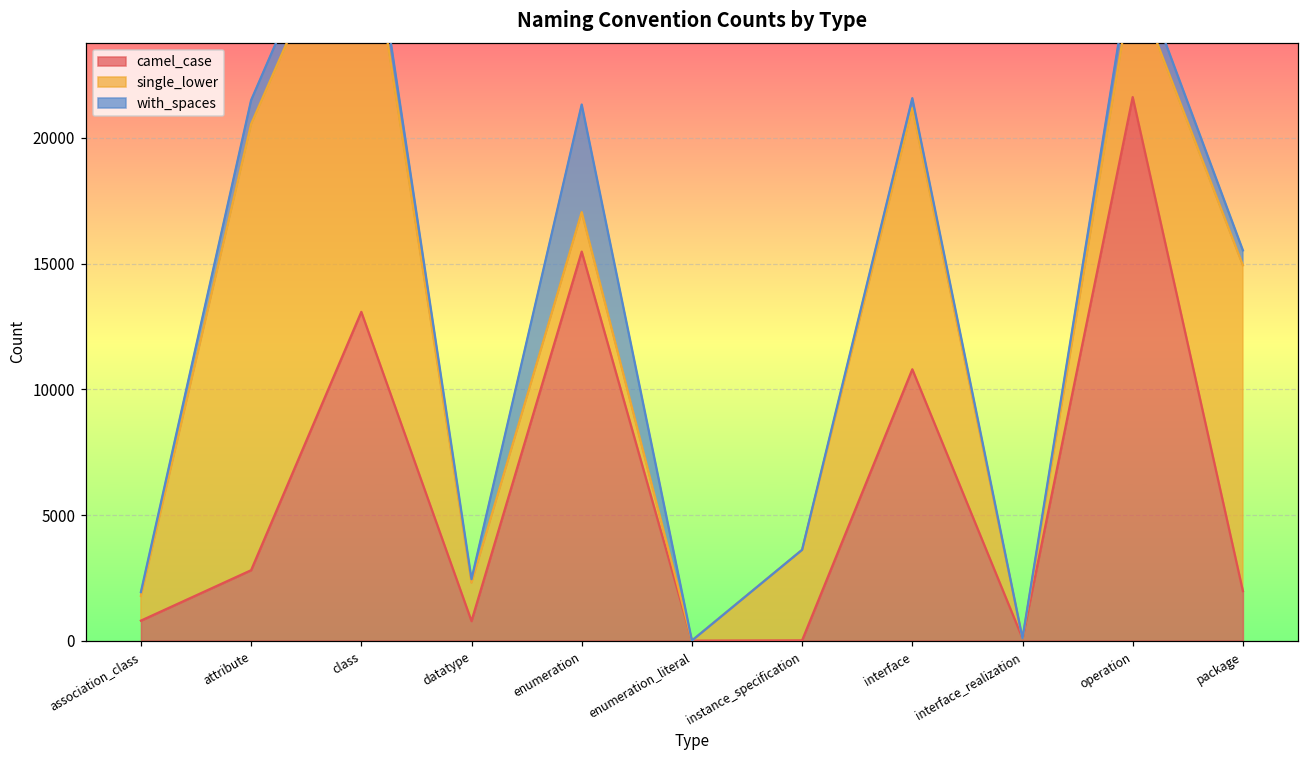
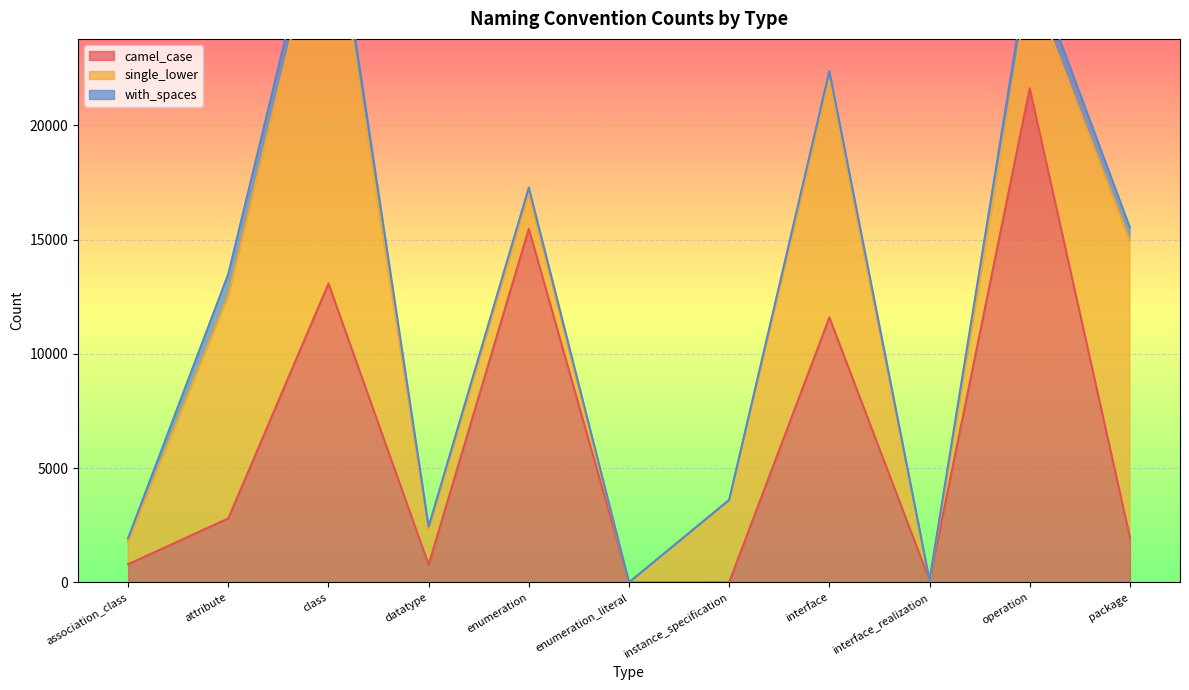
  {
    "camel_case": {
      "association_class": 800,
      "attribute": 2800,
      "class": 13100,
      "datatype": 800,
      "enumeration": 15500,
      "instance_specification": 0,
-     "interface": 10800,
+     "interface": 11600,
      "operation": 21600,
      "package": 2000
    },
    "single_lower": {
      "association_class": 1000,
-     "attribute": 17700,
+     "attribute": 9700,
      "datatype": 1500,
      "enumeration": 1600,
      "interface": 10400,
      "package": 13000
    },
    "with_spaces": {
      "association_class": 200,
      "attribute": 900,
      "datatype": 100,
-     "enumeration": 4300,
+     "enumeration": 200,
      "interface": 400,
      "package": 600
    }
  }
